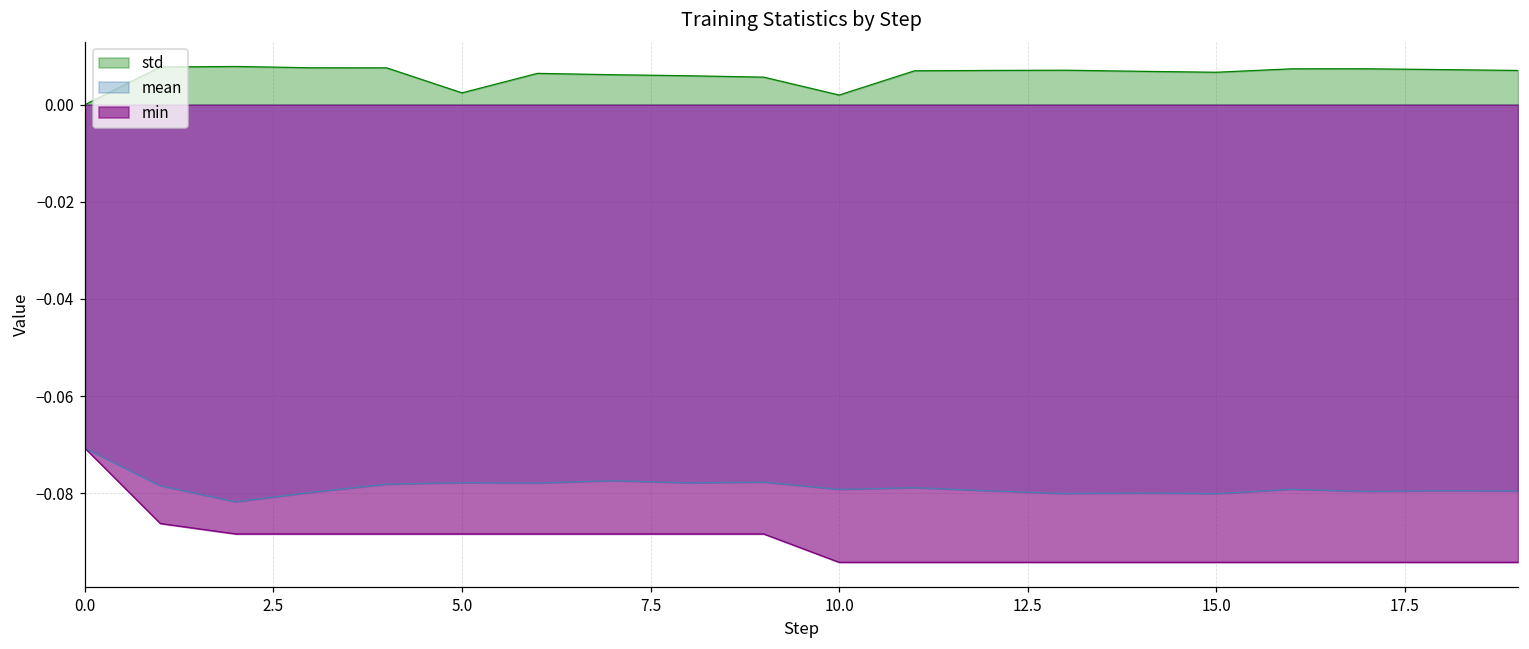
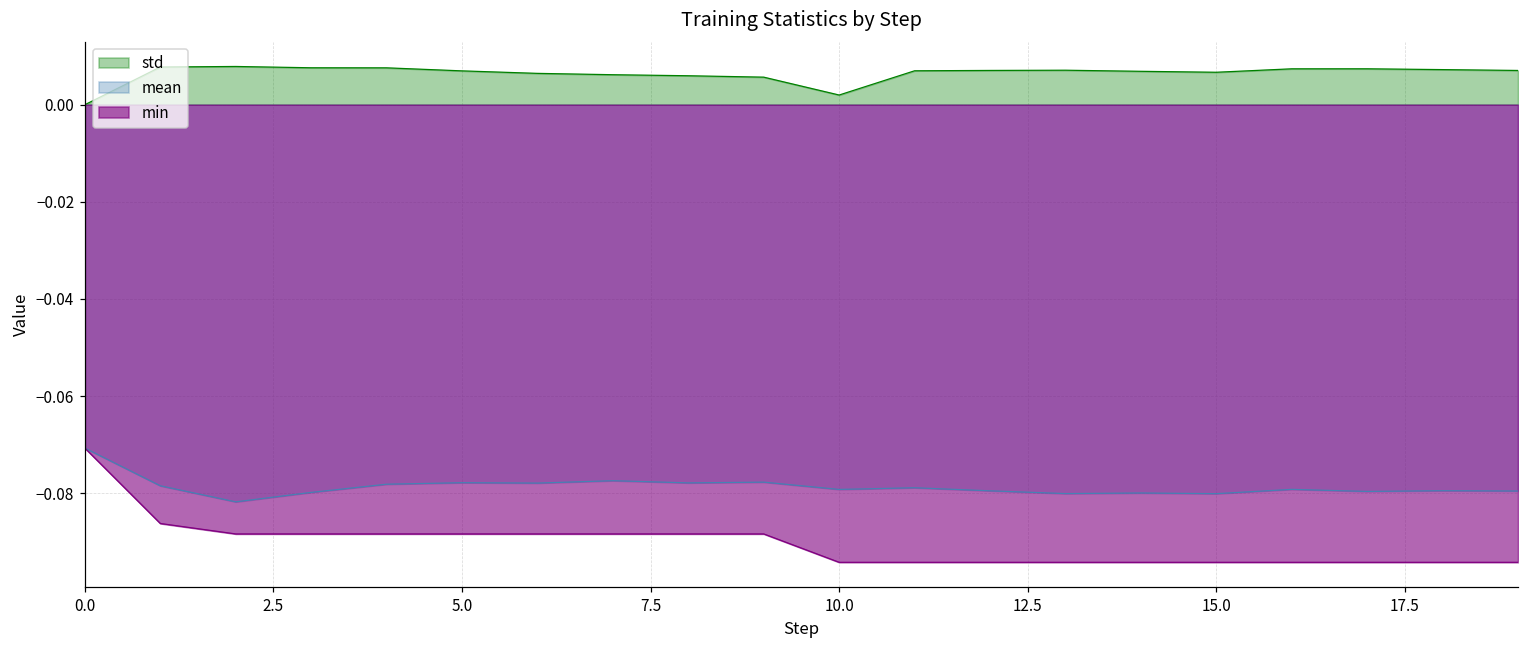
  {
    "std": {
-     "5.0": 0.002,
+     "5.0": 0.007,
      "10.0": 0.002,
      "15.0": 0.007
    }
  }
